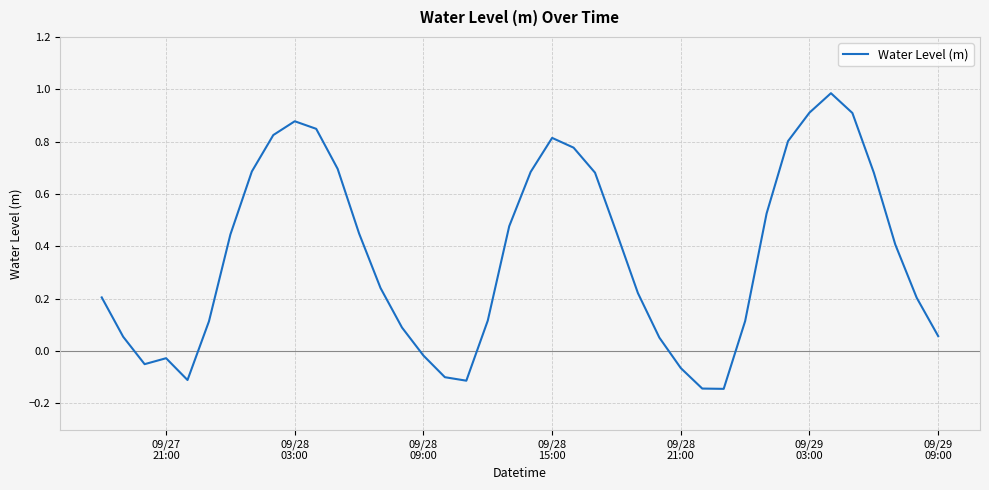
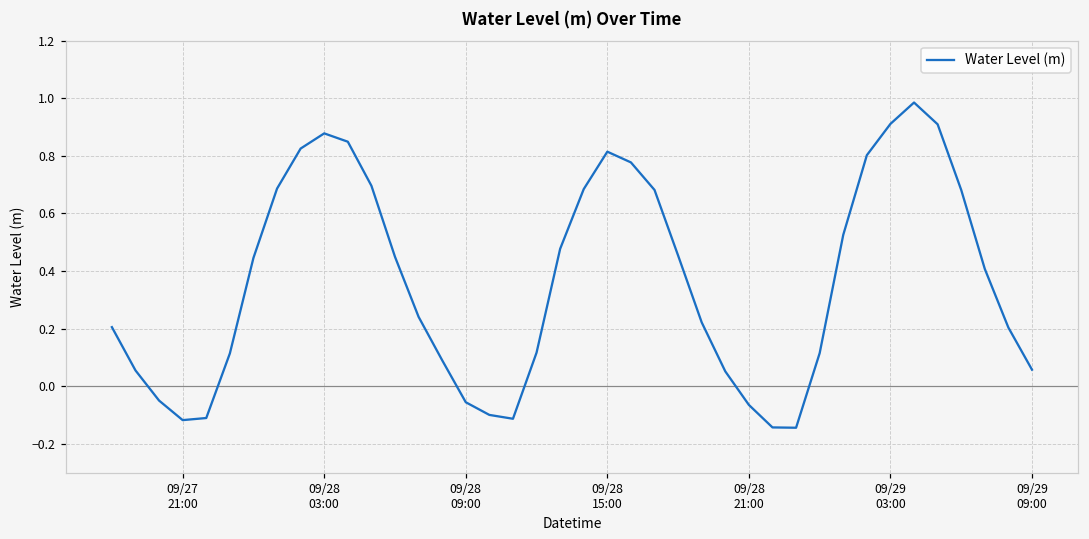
  {
-   "09/27 21:00": -0.03,
+   "09/27 21:00": -0.12,
    "09/28 03:00": 0.88,
-   "09/28 09:00": -0.02,
+   "09/28 09:00": -0.06,
    "09/28 15:00": 0.81,
    "09/28 21:00": -0.06,
    "09/29 03:00": 0.91,
    "09/29 09:00": 0.06
  }
